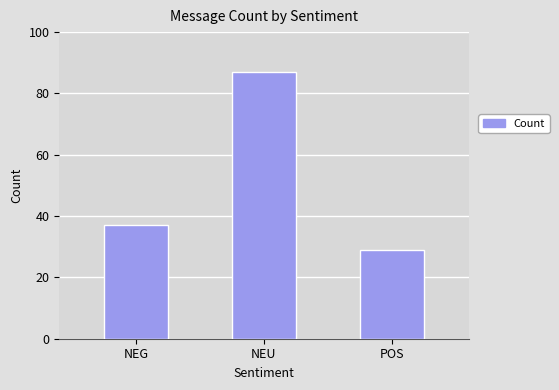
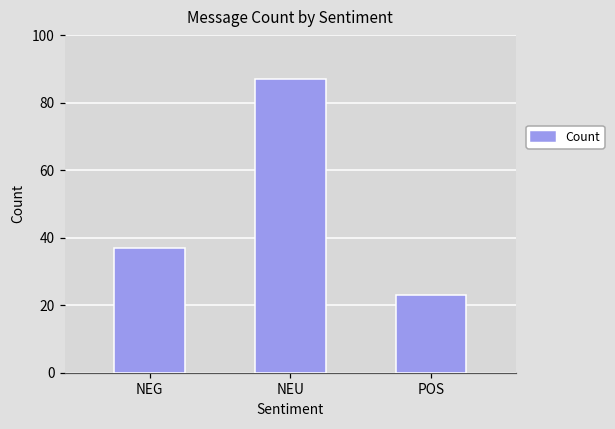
  {
    "NEG": 37,
    "NEU": 87,
-   "POS": 29
+   "POS": 23
  }
